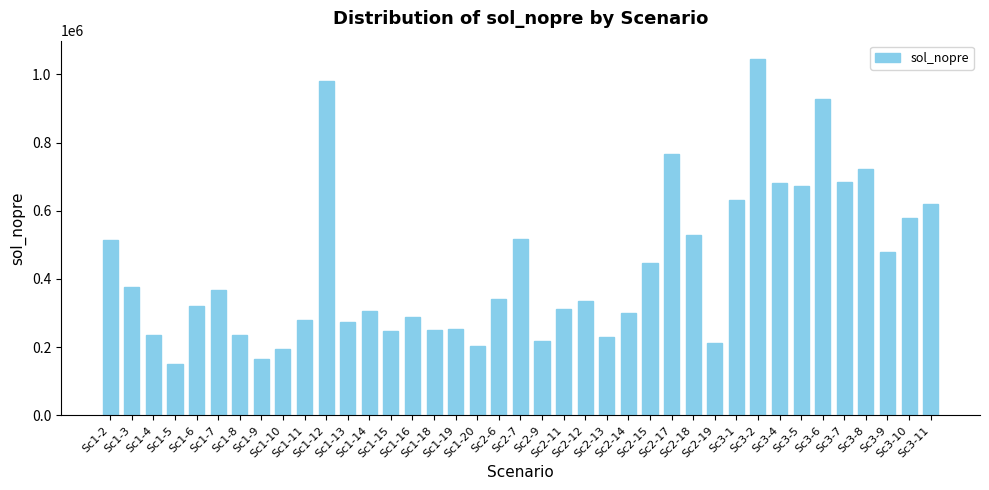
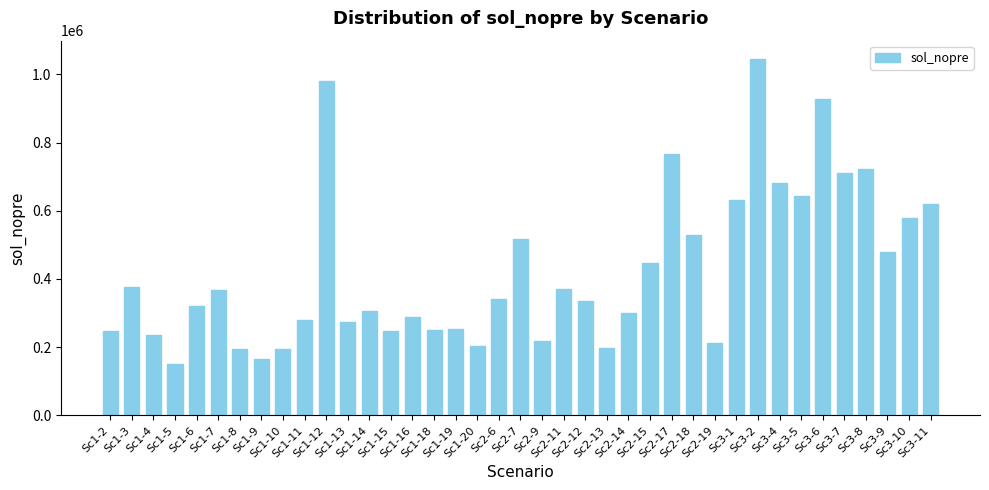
  {
-   "Sc1-2": 520000,
+   "Sc1-2": 250000,
    "Sc1-3": 380000,
    "Sc1-4": 240000,
    "Sc1-5": 150000,
    "Sc1-6": 320000,
    "Sc1-7": 370000,
-   "Sc1-8": 240000,
+   "Sc1-8": 200000,
    "Sc1-9": 160000,
    "Sc1-10": 200000,
    "Sc1-11": 280000,
    "Sc1-12": 980000,
    "Sc1-13": 270000,
    "Sc1-14": 310000,
    "Sc1-15": 250000,
    "Sc1-16": 290000,
    "Sc1-18": 250000,
    "Sc1-19": 250000,
    "Sc1-20": 200000,
    "Sc2-6": 340000,
    "Sc2-7": 520000,
    "Sc2-9": 220000,
-   "Sc2-11": 310000,
+   "Sc2-11": 370000,
    "Sc2-12": 340000,
-   "Sc2-13": 230000,
+   "Sc2-13": 200000,
    "Sc2-14": 300000,
    "Sc2-15": 450000,
    "Sc2-17": 770000,
    "Sc2-18": 530000,
    "Sc2-19": 210000,
    "Sc3-1": 630000,
    "Sc3-2": 1050000,
    "Sc3-4": 680000,
-   "Sc3-5": 670000,
+   "Sc3-5": 640000,
    "Sc3-6": 930000,
-   "Sc3-7": 690000,
+   "Sc3-7": 710000,
    "Sc3-8": 720000,
    "Sc3-9": 480000,
    "Sc3-10": 580000,
    "Sc3-11": 620000
  }
